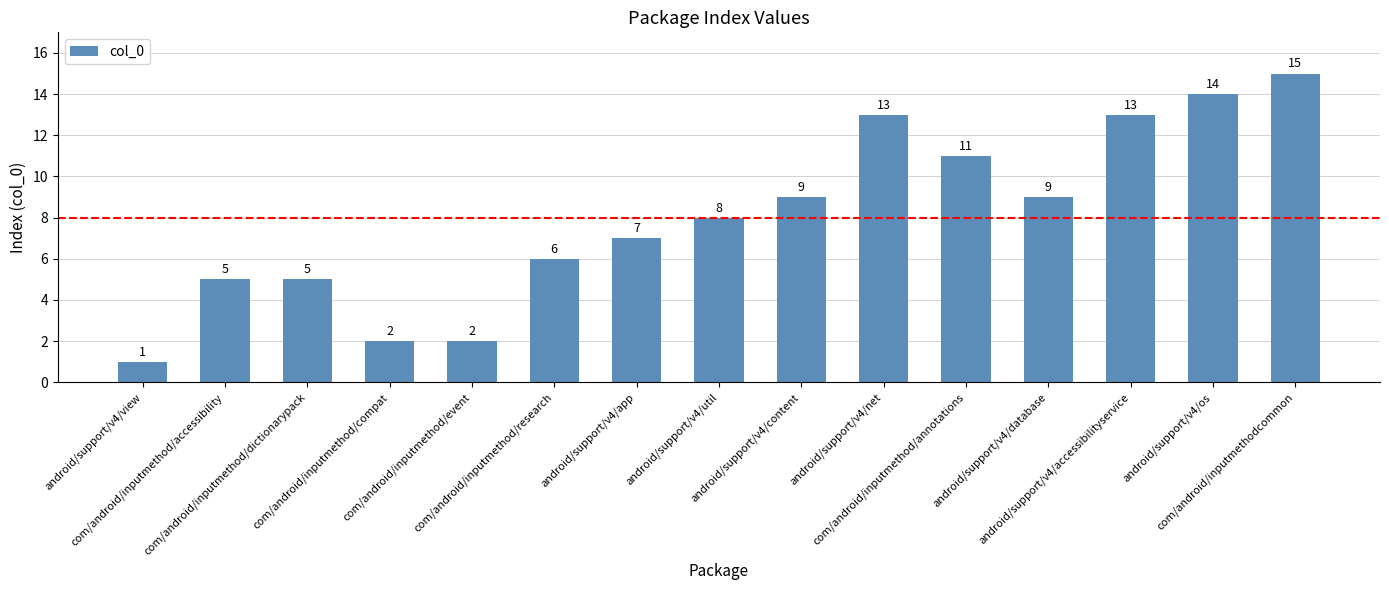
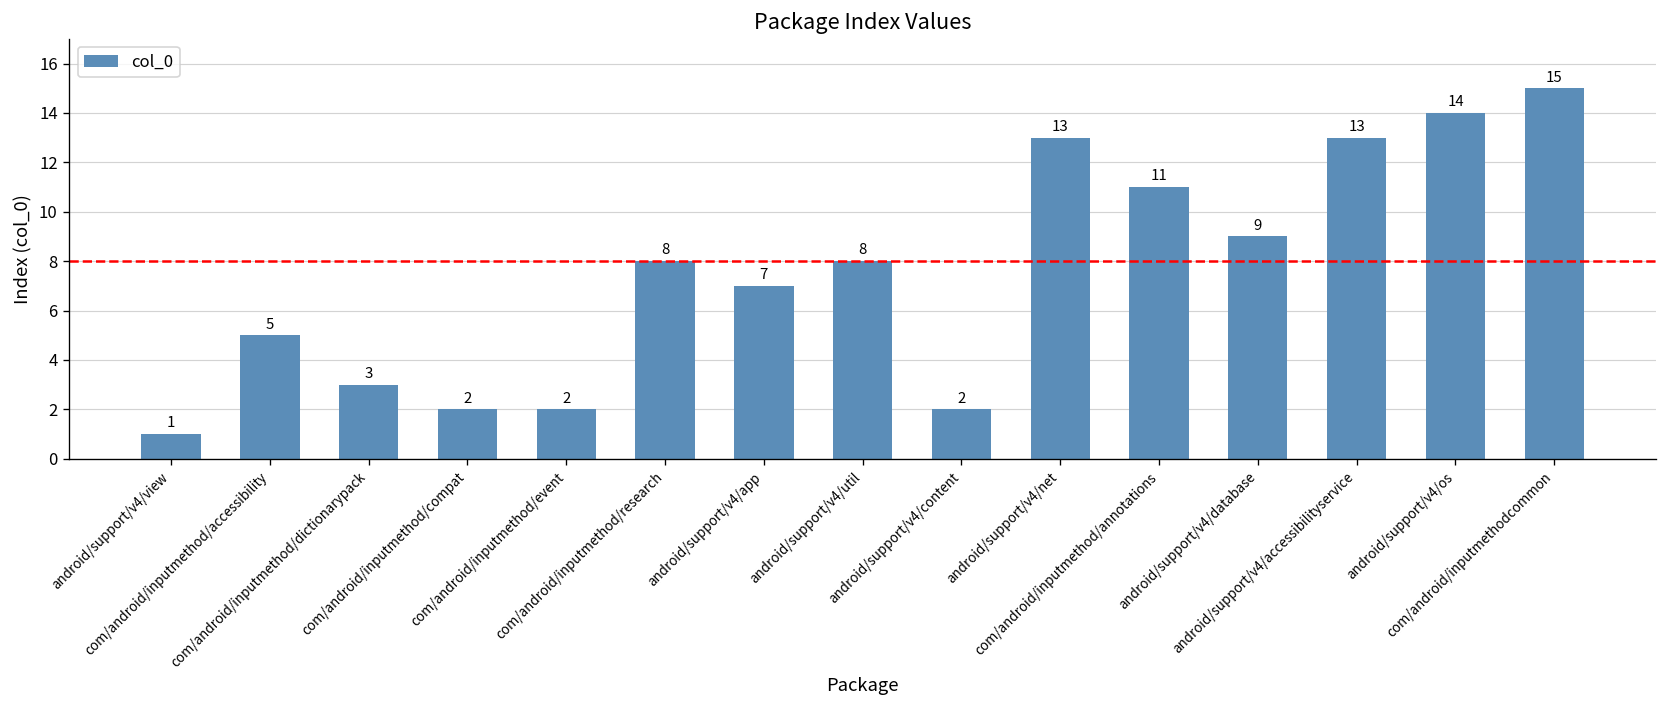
  {
    "android/support/v4/view": 1,
    "com/android/inputmethod/accessibility": 5,
-   "com/android/inputmethod/dictionarypack": 5,
+   "com/android/inputmethod/dictionarypack": 3,
    "com/android/inputmethod/compat": 2,
    "com/android/inputmethod/event": 2,
-   "com/android/inputmethod/research": 6,
+   "com/android/inputmethod/research": 8,
    "android/support/v4/app": 7,
    "android/support/v4/util": 8,
-   "android/support/v4/content": 9,
+   "android/support/v4/content": 2,
    "android/support/v4/net": 13,
    "com/android/inputmethod/annotations": 11,
    "android/support/v4/database": 9,
    "android/support/v4/accessibilityservice": 13,
    "android/support/v4/os": 14,
    "com/android/inputmethodcommon": 15
  }
